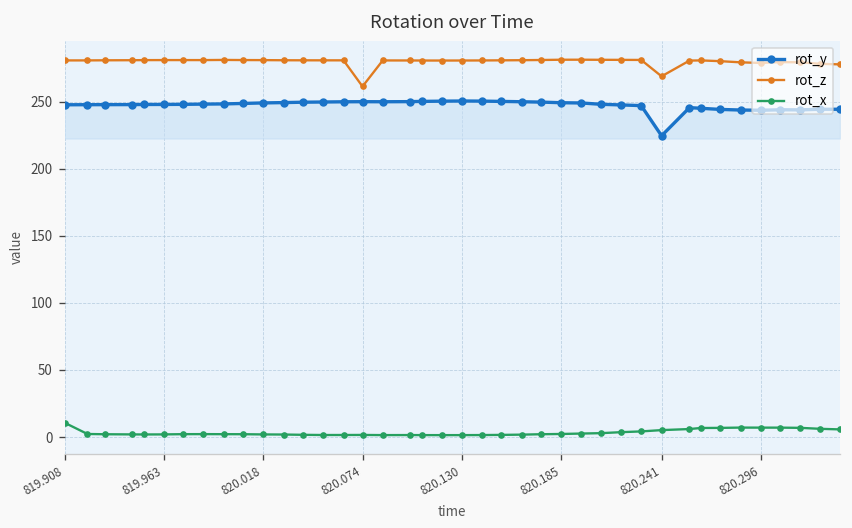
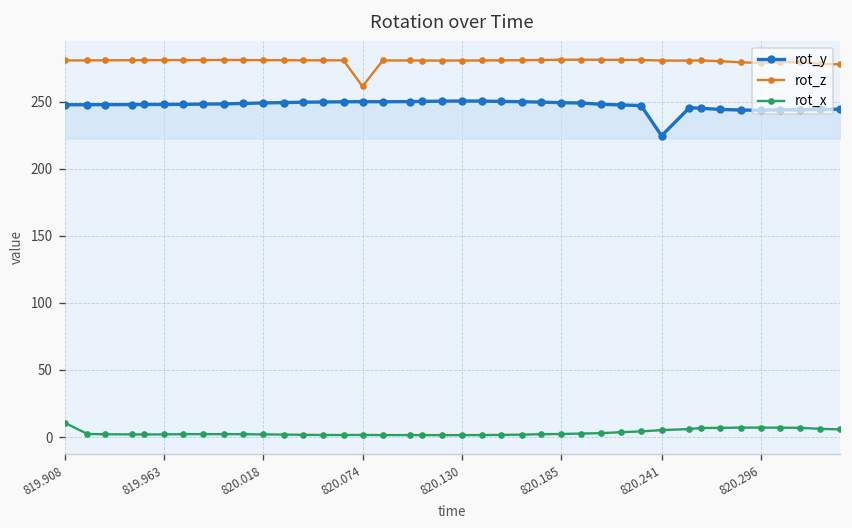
  {
    "rot_y": {
      "819.908": 248,
      "819.963": 248,
      "820.018": 249,
      "820.074": 250,
      "820.130": 250,
      "820.185": 249,
      "820.241": 224,
      "820.296": 244
    },
    "rot_z": {
      "819.908": 281,
      "819.963": 281,
      "820.018": 281,
      "820.074": 261,
      "820.130": 281,
      "820.185": 281,
-     "820.241": 269
+     "820.241": 281
    },
    "rot_x": {
      "819.908": 11,
      "819.963": 2,
      "820.018": 2,
      "820.074": 2,
      "820.130": 1,
      "820.185": 2,
      "820.241": 5,
      "820.296": 7
    }
  }
